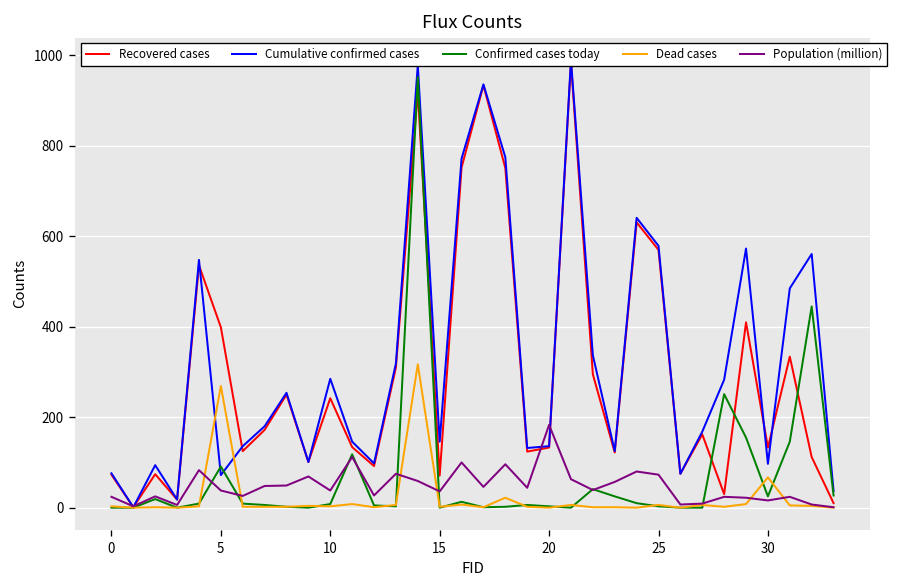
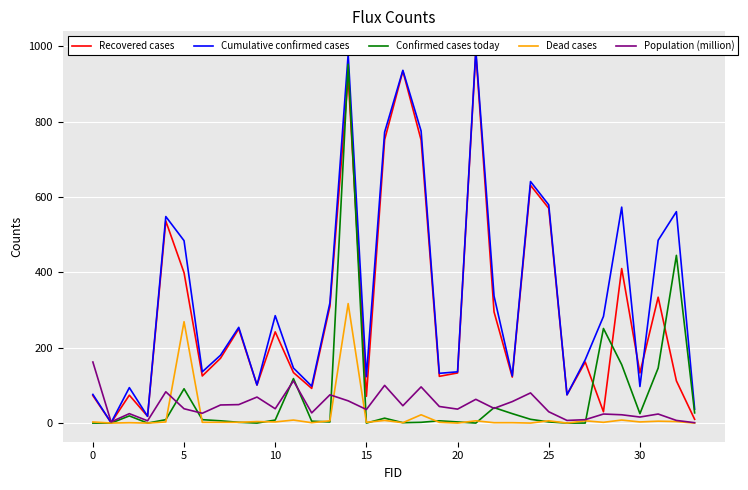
  {
    "Recovered cases": {
      "5": 400,
      "10": 240,
      "15": 70,
      "25": 570,
      "30": 130
    },
    "Cumulative confirmed cases": {
-     "5": 70,
+     "5": 480,
      "10": 290,
-     "15": 150,
+     "15": 120,
      "25": 580,
      "30": 100
    },
    "Confirmed cases today": {
      "5": 90,
      "30": 30
    },
    "Dead cases": {
      "5": 270,
-     "30": 70
+     "30": 0
    },
    "Population (million)": {
-     "0": 20,
+     "0": 160,
      "5": 40,
      "10": 40,
      "15": 40,
-     "20": 180,
-     "25": 70,
+     "20": 40,
+     "25": 30,
      "30": 20
    }
  }
